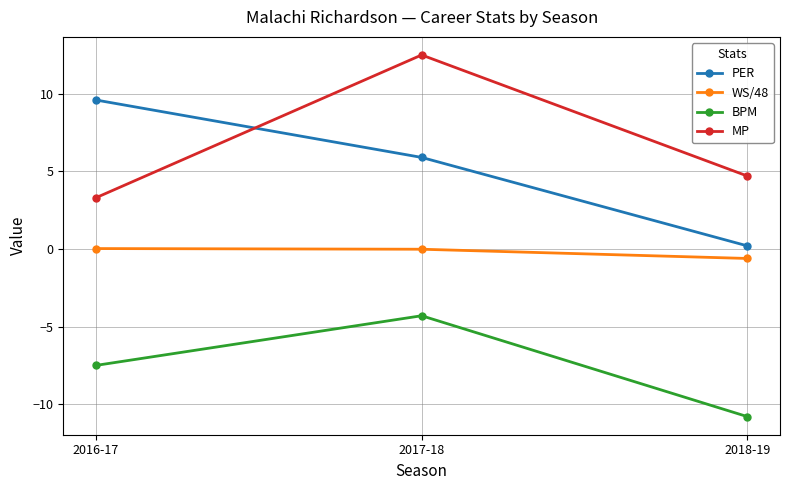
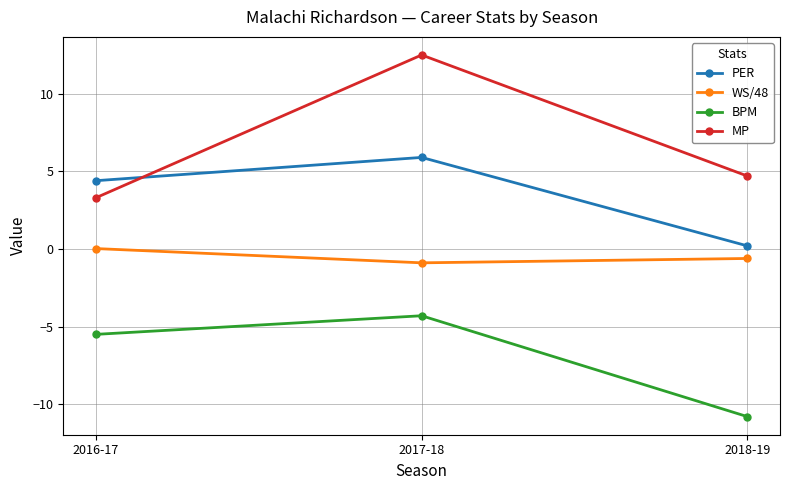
  {
    "PER": {
-     "2016-17": 9.6,
+     "2016-17": 4.4,
      "2017-18": 5.9,
      "2018-19": 0.2
    },
    "WS/48": {
      "2016-17": 0.0,
-     "2017-18": 0.0,
+     "2017-18": -0.9,
      "2018-19": -0.6
    },
    "BPM": {
-     "2016-17": -7.5,
+     "2016-17": -5.5,
      "2017-18": -4.3,
      "2018-19": -10.8
    },
    "MP": {
      "2016-17": 3.3,
      "2017-18": 12.5,
      "2018-19": 4.7
    }
  }
